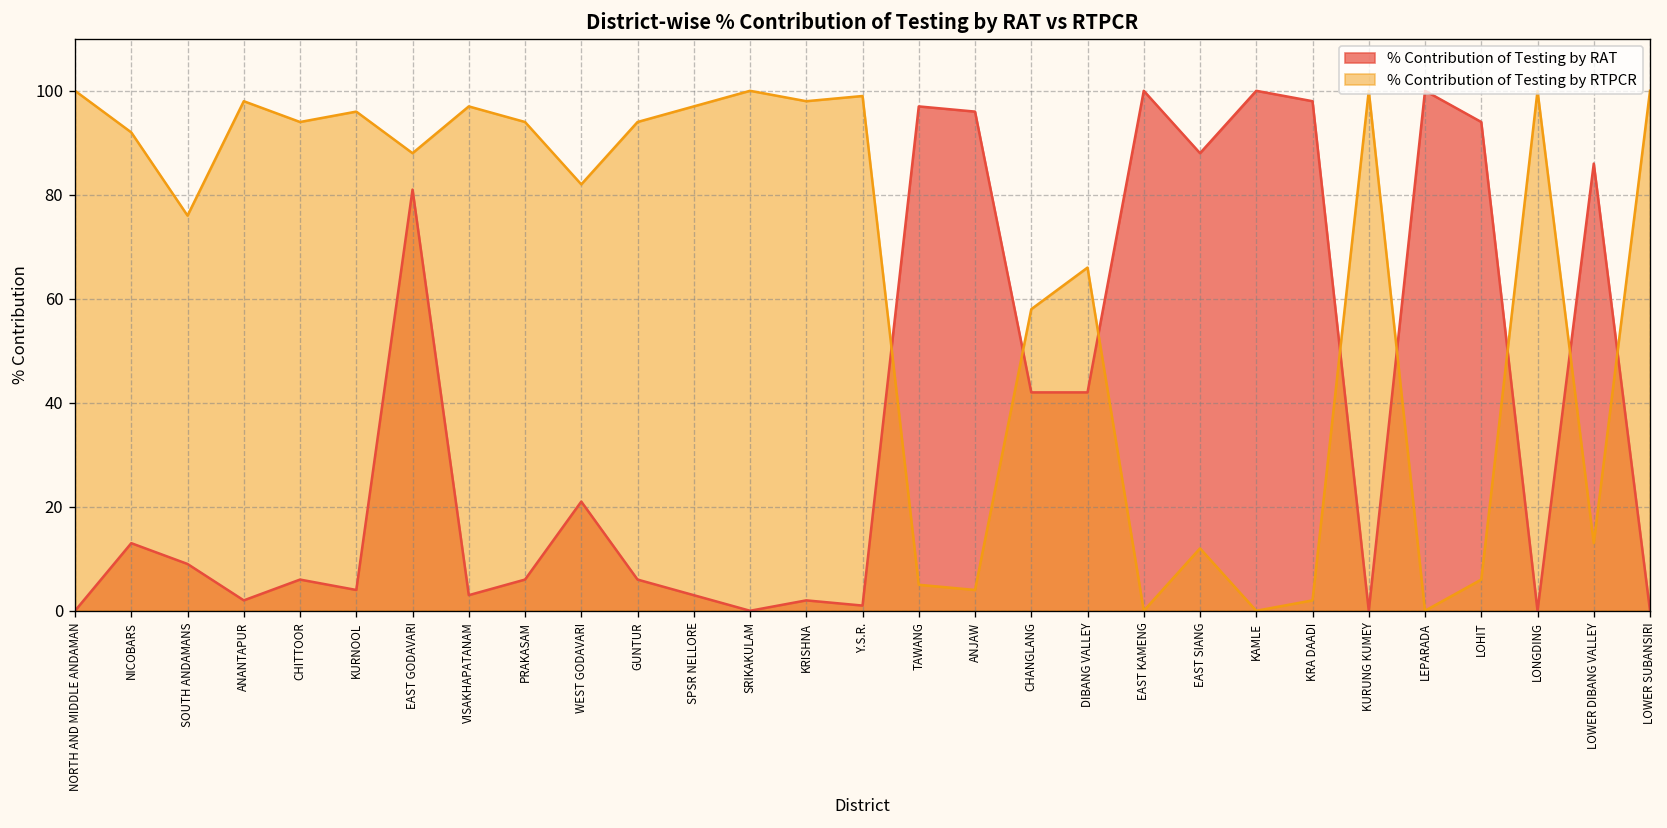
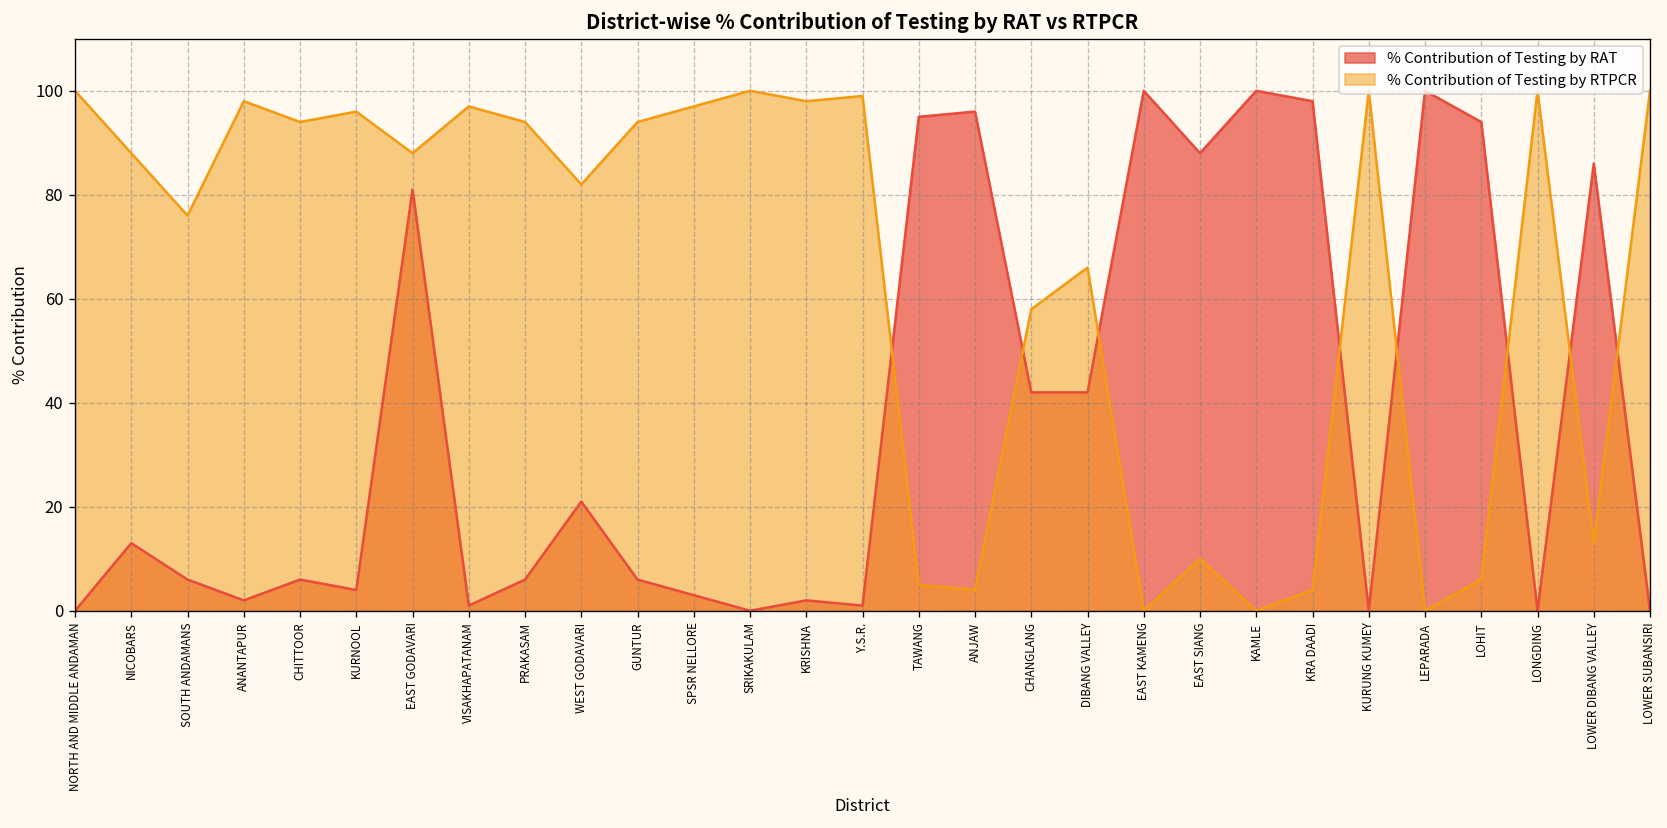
  {
    "% Contribution of Testing by RAT": {
      "NORTH AND MIDDLE ANDAMAN": 0,
      "NICOBARS": 13,
-     "SOUTH ANDAMANS": 9,
+     "SOUTH ANDAMANS": 6,
      "ANANTAPUR": 2,
      "CHITTOOR": 6,
      "KURNOOL": 4,
      "EAST GODAVARI": 81,
-     "VISAKHAPATANAM": 3,
+     "VISAKHAPATANAM": 1,
      "PRAKASAM": 6,
      "WEST GODAVARI": 21,
      "GUNTUR": 6,
      "SPSR NELLORE": 3,
      "SRIKAKULAM": 0,
      "KRISHNA": 2,
      "Y.S.R.": 1,
-     "TAWANG": 97,
+     "TAWANG": 95,
      "ANJAW": 96,
      "CHANGLANG": 42,
      "DIBANG VALLEY": 42,
      "EAST KAMENG": 100,
      "EAST SIANG": 88,
      "KAMLE": 100,
      "KRA DAADI": 98,
      "KURUNG KUMEY": 0,
      "LOHIT": 94,
      "LONGDING": 0,
      "LOWER DIBANG VALLEY": 86,
      "LOWER SUBANSIRI": 0
    },
    "% Contribution of Testing by RTPCR": {
      "NORTH AND MIDDLE ANDAMAN": 100,
-     "NICOBARS": 92,
+     "NICOBARS": 88,
      "SOUTH ANDAMANS": 76,
      "ANANTAPUR": 98,
      "CHITTOOR": 94,
      "KURNOOL": 96,
      "EAST GODAVARI": 88,
      "VISAKHAPATANAM": 97,
      "PRAKASAM": 94,
      "WEST GODAVARI": 82,
      "GUNTUR": 94,
      "SPSR NELLORE": 97,
      "SRIKAKULAM": 100,
      "KRISHNA": 98,
      "Y.S.R.": 99,
      "TAWANG": 5,
      "ANJAW": 4,
      "CHANGLANG": 58,
      "DIBANG VALLEY": 66,
      "EAST KAMENG": 0,
-     "EAST SIANG": 12,
+     "EAST SIANG": 10,
      "KAMLE": 0,
-     "KRA DAADI": 2,
+     "KRA DAADI": 4,
      "LEPARADA": 0,
      "LOHIT": 6,
      "LOWER DIBANG VALLEY": 13,
      "LOWER SUBANSIRI": 100
    }
  }
